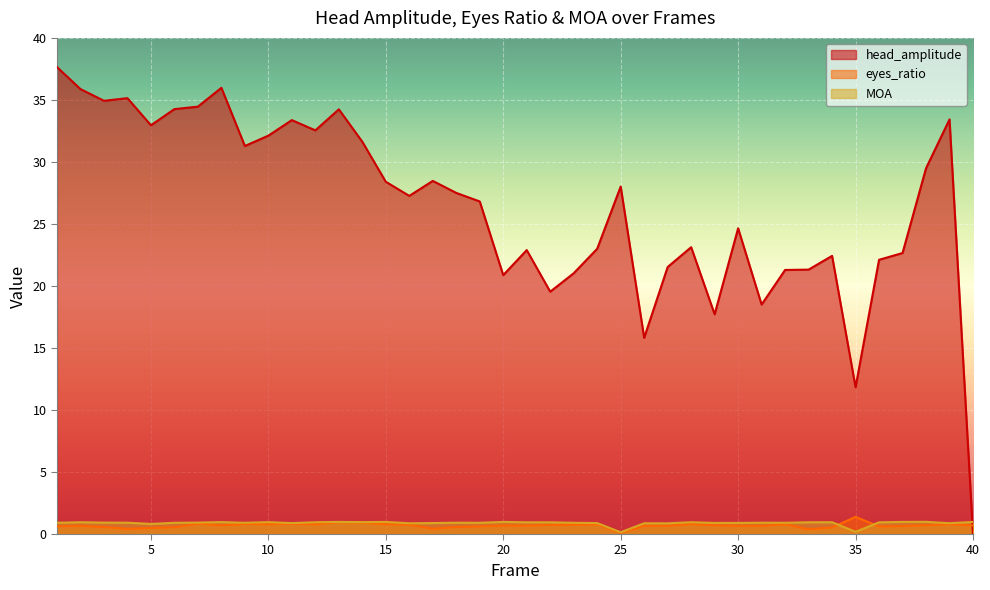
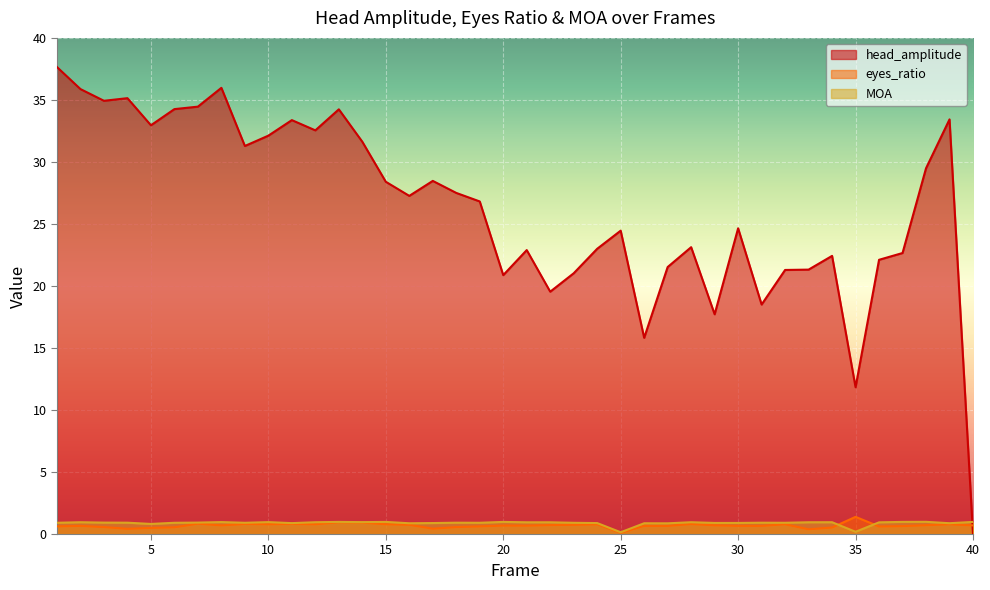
  {
    "head_amplitude": {
      "5": 33.0,
      "10": 32.1,
      "15": 28.4,
      "20": 20.9,
-     "25": 28.0,
+     "25": 24.5,
      "30": 24.6,
      "35": 11.8,
      "40": 0.0
    },
    "eyes_ratio": {
      "5": 0.5,
      "20": 0.7,
      "30": 0.7,
      "35": 1.4,
      "40": 0.7
    },
    "MOA": {
      "5": 0.8,
      "20": 1.0,
      "30": 0.9,
      "35": 0.2,
      "40": 1.0
    }
  }
